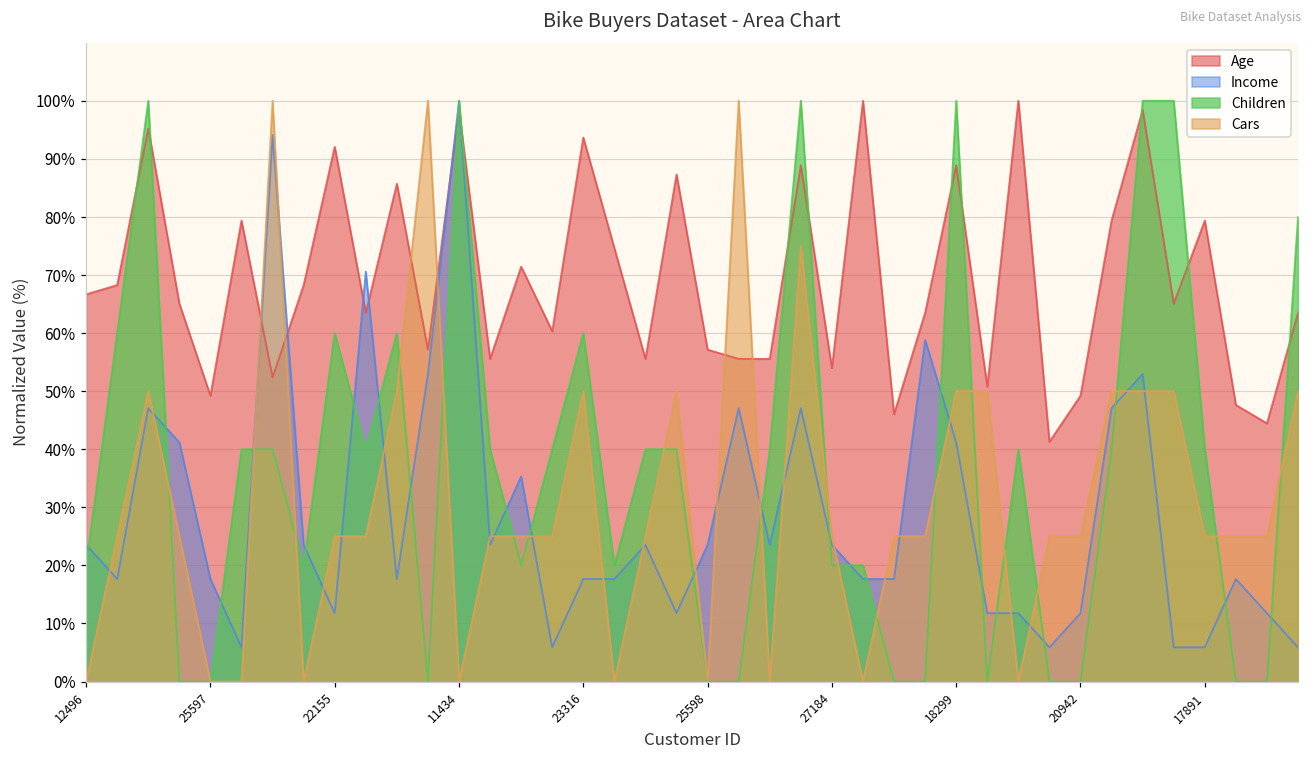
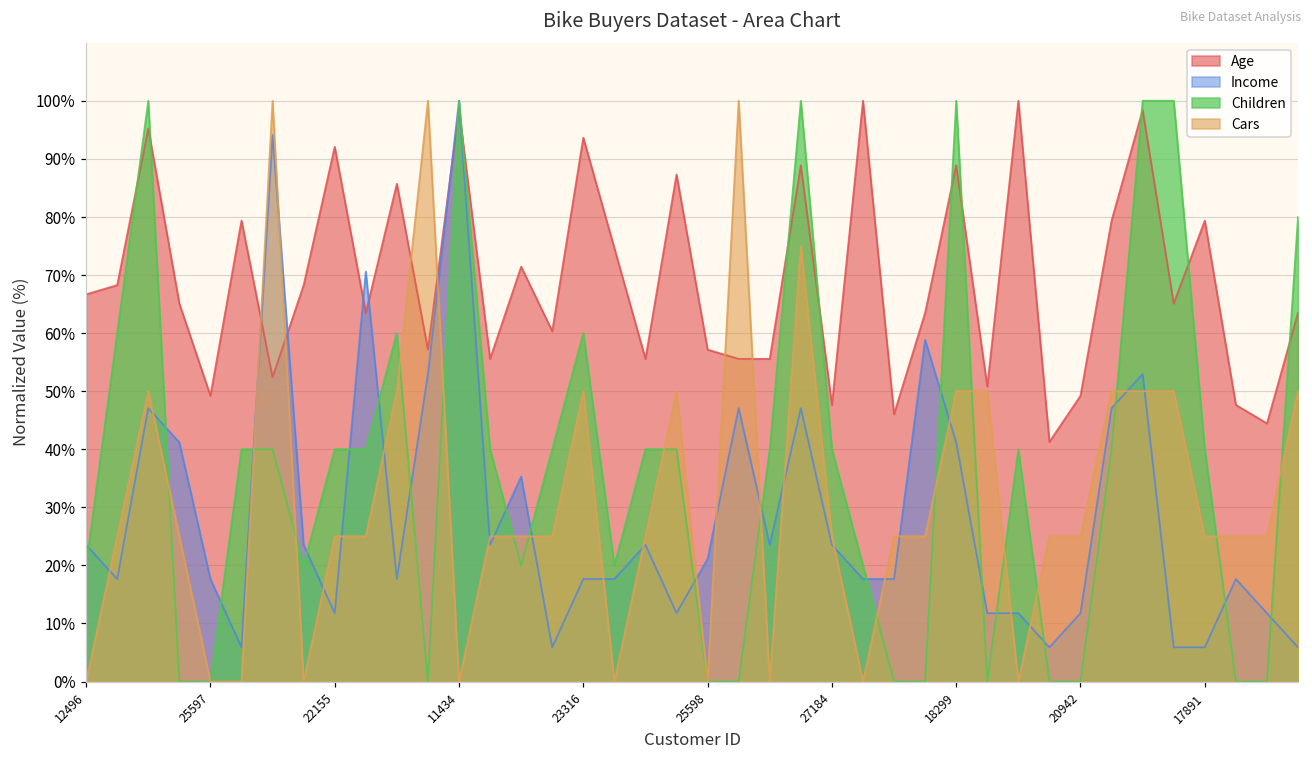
  {
    "Age": {
      "12496": "67%",
      "25597": "49%",
      "22155": "92%",
      "11434": "98%",
      "23316": "94%",
      "25598": "57%",
-     "27184": "54%",
+     "27184": "48%",
      "18299": "89%",
      "20942": "49%",
      "17891": "79%"
    },
    "Income": {
      "12496": "24%",
      "25597": "18%",
      "22155": "12%",
      "23316": "18%",
-     "25598": "24%",
+     "25598": "21%",
      "27184": "24%",
      "18299": "41%",
      "20942": "12%",
      "17891": "6%"
    },
    "Children": {
      "12496": "20%",
-     "22155": "60%",
+     "22155": "40%",
      "23316": "60%",
-     "27184": "20%",
+     "27184": "40%",
      "18299": "100%",
      "20942": "0%",
      "17891": "40%"
    },
    "Cars": {
      "12496": "0%",
      "22155": "25%",
      "11434": "0%",
      "23316": "50%",
      "27184": "25%",
      "18299": "50%",
      "20942": "25%",
      "17891": "25%"
    }
  }
